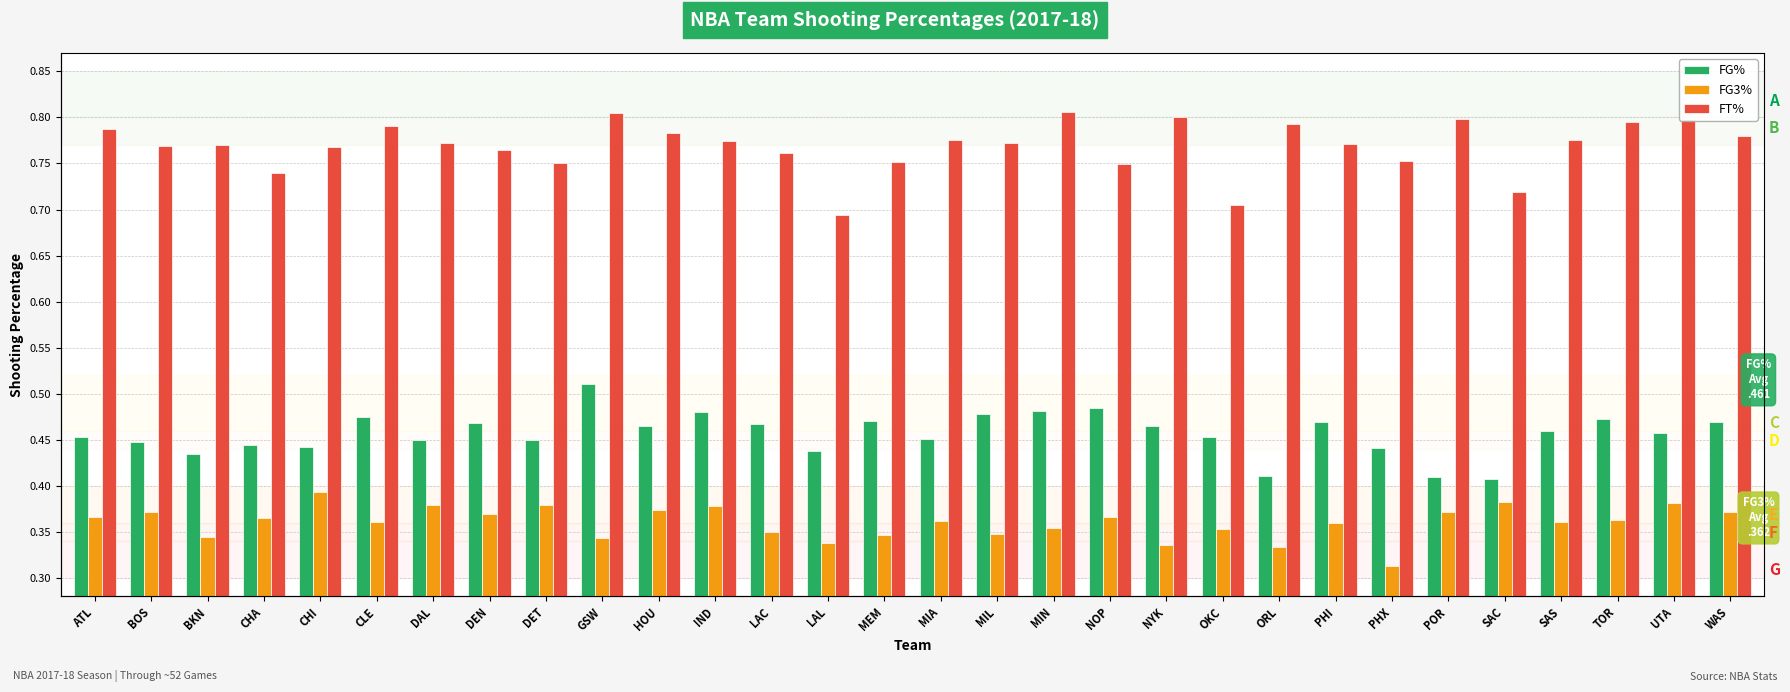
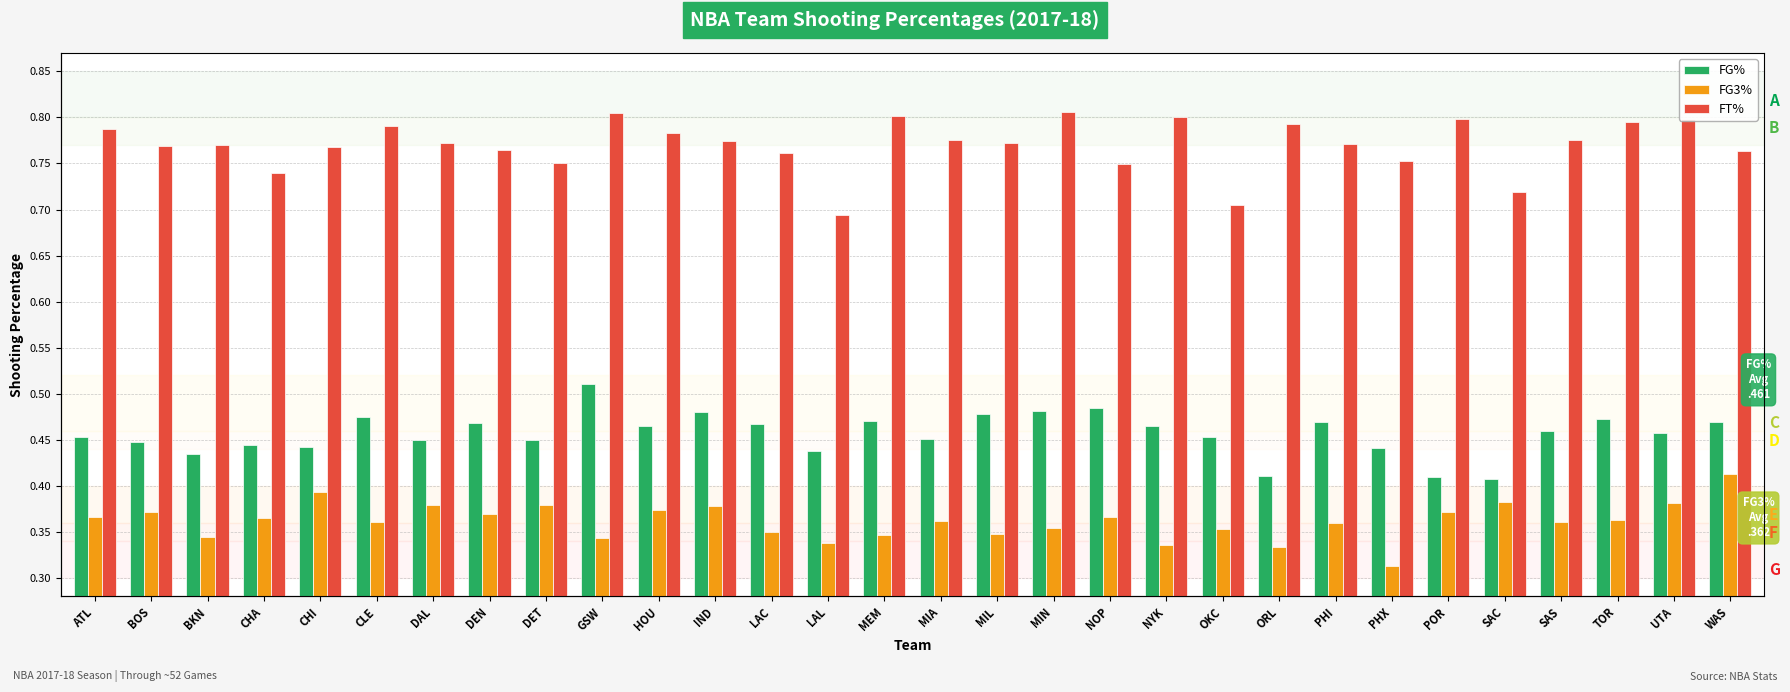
  {
    "FG%": {
      "ATL": 0.45,
      "BOS": 0.45,
      "BKN": 0.43,
      "CHA": 0.44,
      "CHI": 0.44,
      "CLE": 0.48,
      "DAL": 0.45,
      "DEN": 0.47,
      "DET": 0.45,
      "GSW": 0.51,
      "HOU": 0.47,
      "IND": 0.48,
      "LAC": 0.47,
      "LAL": 0.44,
      "MEM": 0.47,
      "MIA": 0.45,
      "MIL": 0.48,
      "MIN": 0.48,
      "NOP": 0.48,
      "NYK": 0.47,
      "OKC": 0.45,
      "ORL": 0.41,
      "PHI": 0.47,
      "PHX": 0.44,
      "POR": 0.41,
      "SAC": 0.41,
      "SAS": 0.46,
      "TOR": 0.47,
      "UTA": 0.46,
      "WAS": 0.47
    },
    "FG3%": {
      "ATL": 0.37,
      "BOS": 0.37,
      "BKN": 0.34,
      "CHA": 0.37,
      "CHI": 0.39,
      "CLE": 0.36,
      "DAL": 0.38,
      "DEN": 0.37,
      "DET": 0.38,
      "GSW": 0.34,
      "HOU": 0.37,
      "IND": 0.38,
      "LAC": 0.35,
      "LAL": 0.34,
      "MEM": 0.35,
      "MIA": 0.36,
      "MIL": 0.35,
      "MIN": 0.35,
      "NOP": 0.37,
      "NYK": 0.34,
      "OKC": 0.35,
      "ORL": 0.33,
      "PHI": 0.36,
      "PHX": 0.31,
      "POR": 0.37,
      "SAC": 0.38,
      "SAS": 0.36,
      "TOR": 0.36,
      "UTA": 0.38,
-     "WAS": 0.37
+     "WAS": 0.41
    },
    "FT%": {
      "ATL": 0.79,
      "BOS": 0.77,
      "BKN": 0.77,
      "CHA": 0.74,
      "CHI": 0.77,
      "CLE": 0.79,
      "DAL": 0.77,
      "DEN": 0.77,
      "DET": 0.75,
      "GSW": 0.81,
      "HOU": 0.78,
      "IND": 0.77,
      "LAC": 0.76,
      "LAL": 0.69,
-     "MEM": 0.75,
+     "MEM": 0.80,
      "MIA": 0.78,
      "MIL": 0.77,
      "MIN": 0.81,
      "NOP": 0.75,
      "NYK": 0.80,
      "OKC": 0.71,
      "ORL": 0.79,
      "PHI": 0.77,
      "PHX": 0.75,
      "POR": 0.80,
      "SAC": 0.72,
      "SAS": 0.78,
      "TOR": 0.80,
-     "WAS": 0.78
+     "WAS": 0.76
    }
  }
